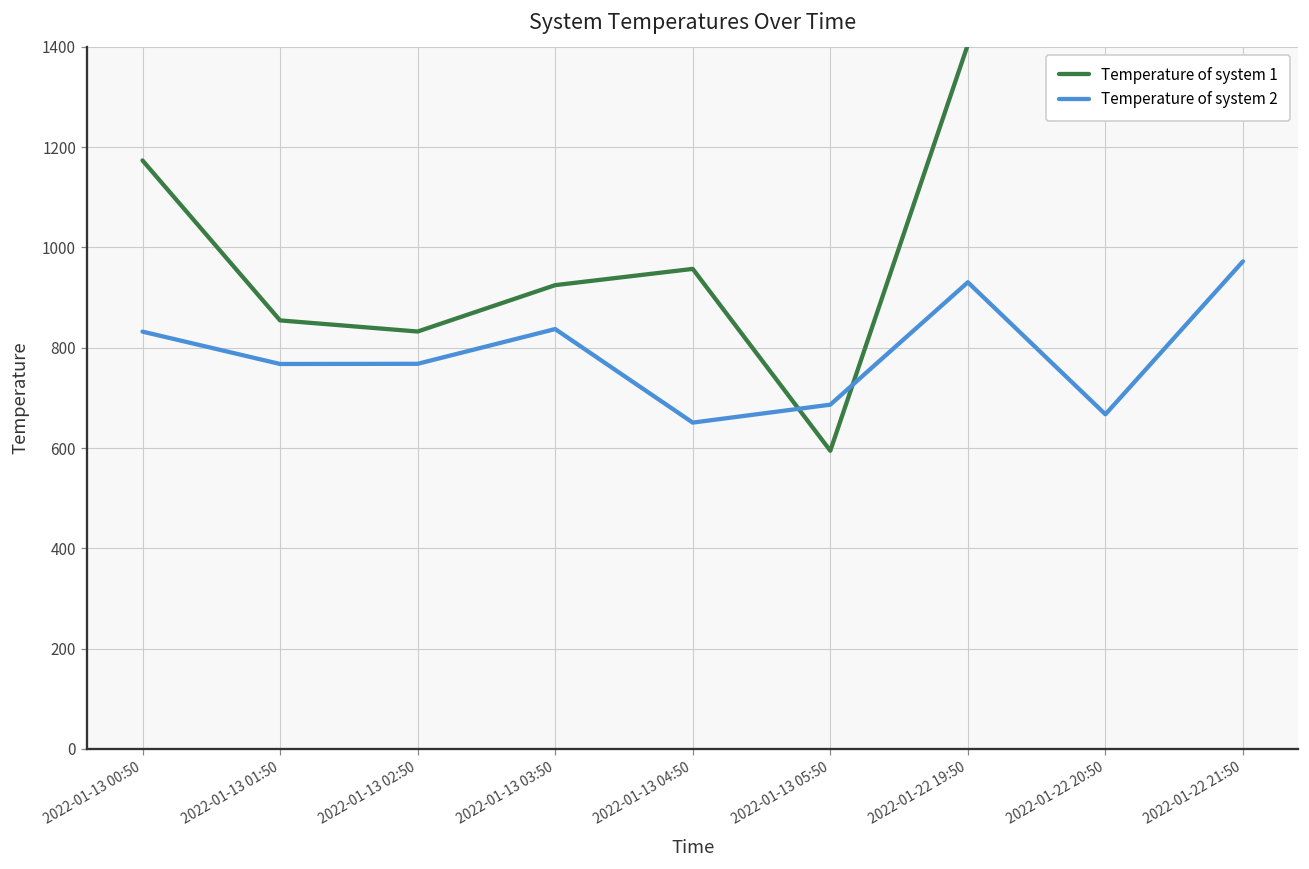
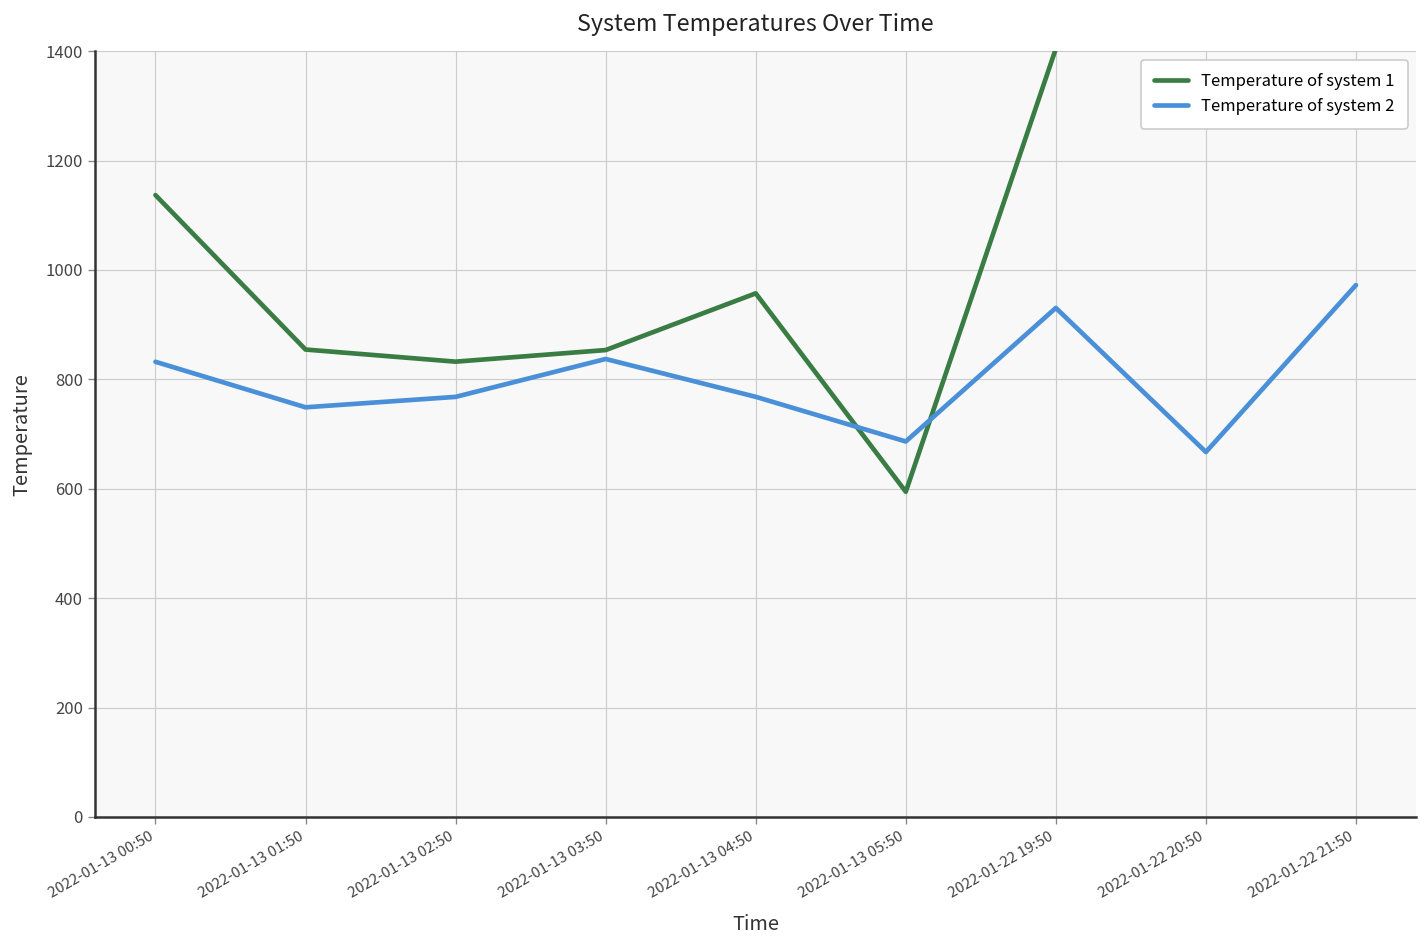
  {
    "Temperature of system 1": {
-     "2022-01-13 00:50": 1170,
+     "2022-01-13 00:50": 1140,
      "2022-01-13 01:50": 850,
      "2022-01-13 02:50": 830,
-     "2022-01-13 03:50": 920,
+     "2022-01-13 03:50": 850,
      "2022-01-13 04:50": 960,
      "2022-01-13 05:50": 590
    },
    "Temperature of system 2": {
      "2022-01-13 00:50": 830,
-     "2022-01-13 01:50": 770,
+     "2022-01-13 01:50": 750,
      "2022-01-13 02:50": 770,
      "2022-01-13 03:50": 840,
-     "2022-01-13 04:50": 650,
+     "2022-01-13 04:50": 770,
      "2022-01-13 05:50": 690,
      "2022-01-22 19:50": 930,
      "2022-01-22 20:50": 670,
      "2022-01-22 21:50": 970
    }
  }
